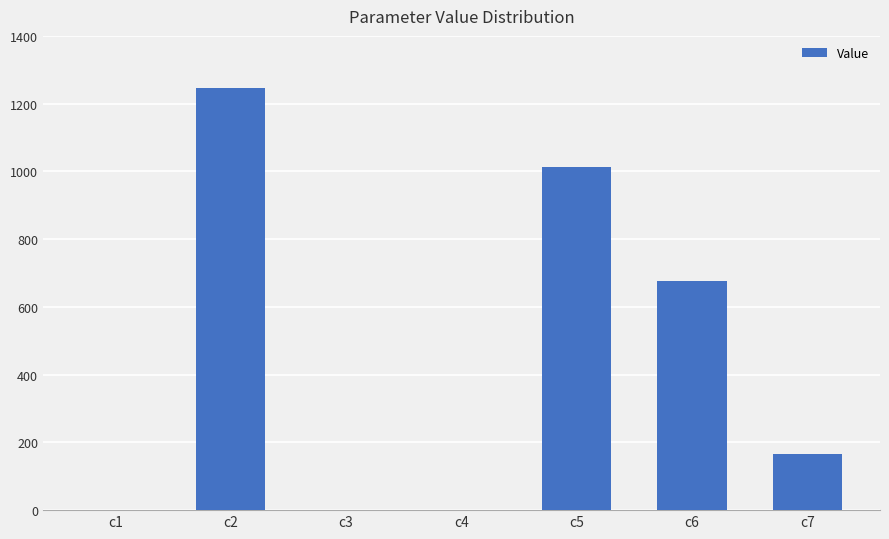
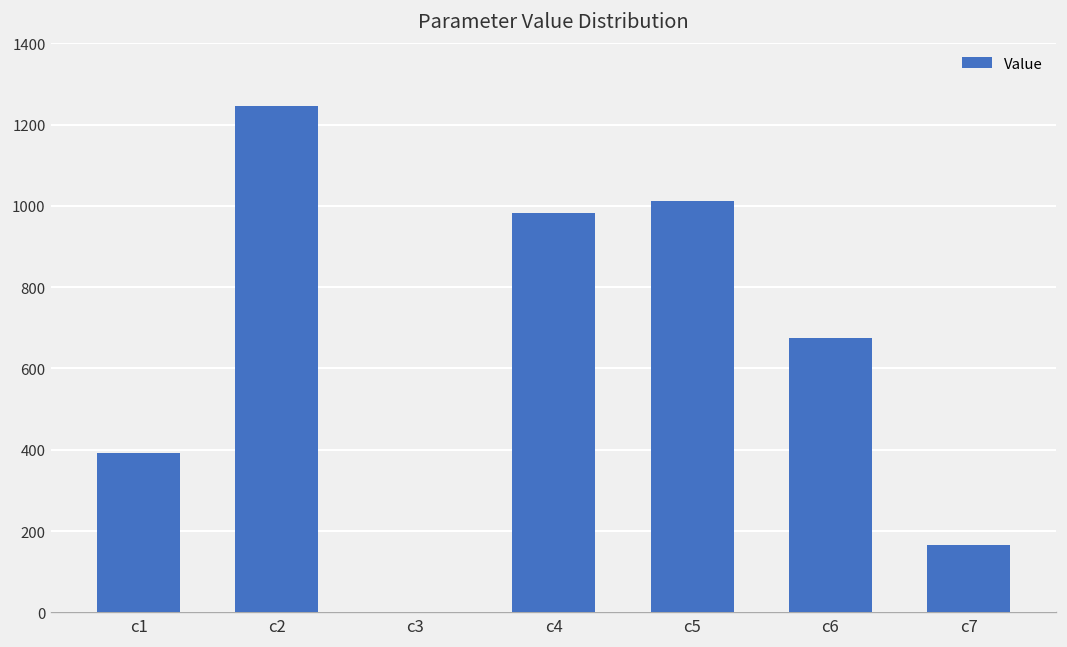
  {
-   "c1": 0,
+   "c1": 390,
    "c2": 1250,
    "c3": 0,
-   "c4": 0,
+   "c4": 980,
    "c5": 1010,
    "c6": 680,
    "c7": 170
  }
